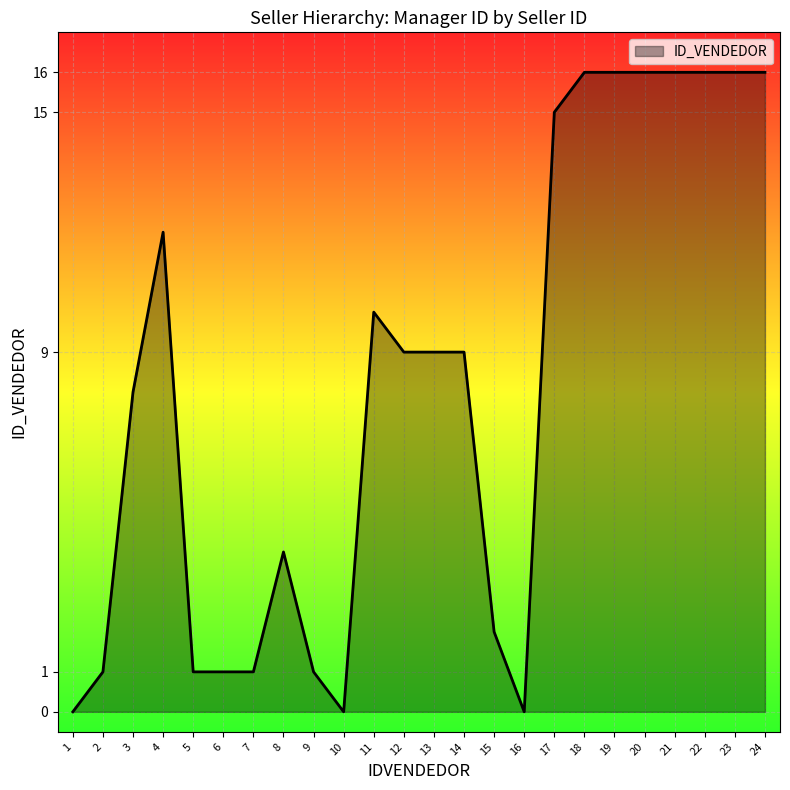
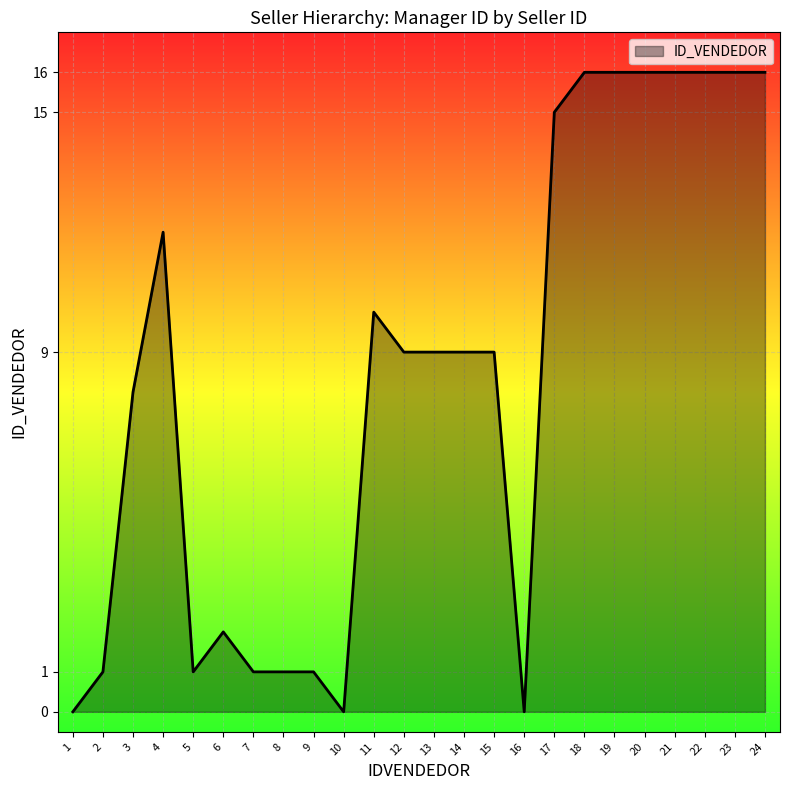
  {
    "1": 0,
    "2": 1,
    "3": 8,
    "4": 12,
    "5": 1,
-   "6": 1,
+   "6": 2,
    "7": 1,
-   "8": 4,
+   "8": 1,
    "9": 1,
    "10": 0,
    "11": 10,
    "12": 9,
    "13": 9,
    "14": 9,
-   "15": 2,
+   "15": 9,
    "16": 0,
    "17": 15,
    "18": 16,
    "19": 16,
    "20": 16,
    "21": 16,
    "22": 16,
    "23": 16,
    "24": 16
  }
